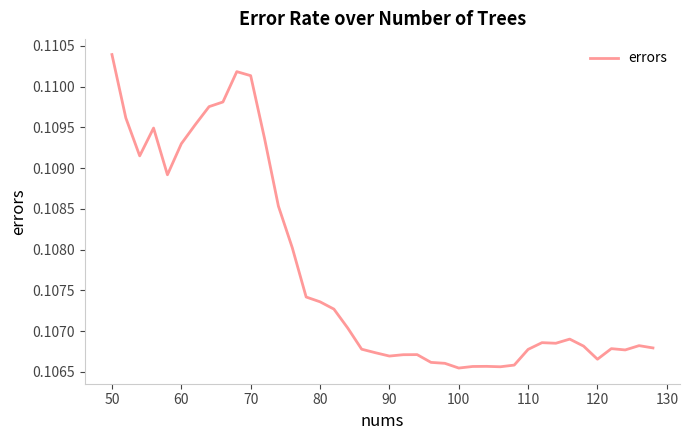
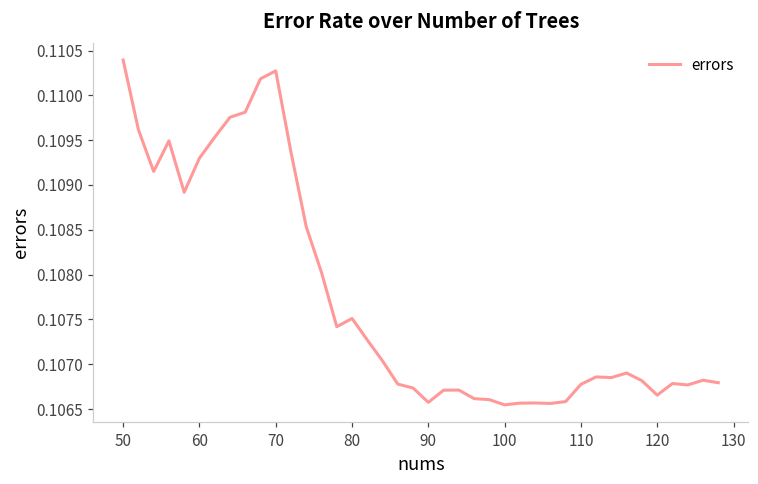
  {
    "50": 0.1104,
    "60": 0.1093,
-   "70": 0.1101,
-   "80": 0.1074,
-   "90": 0.1067,
+   "70": 0.1103,
+   "80": 0.1075,
+   "90": 0.1066,
    "100": 0.1065,
    "110": 0.1068,
    "120": 0.1067
  }
